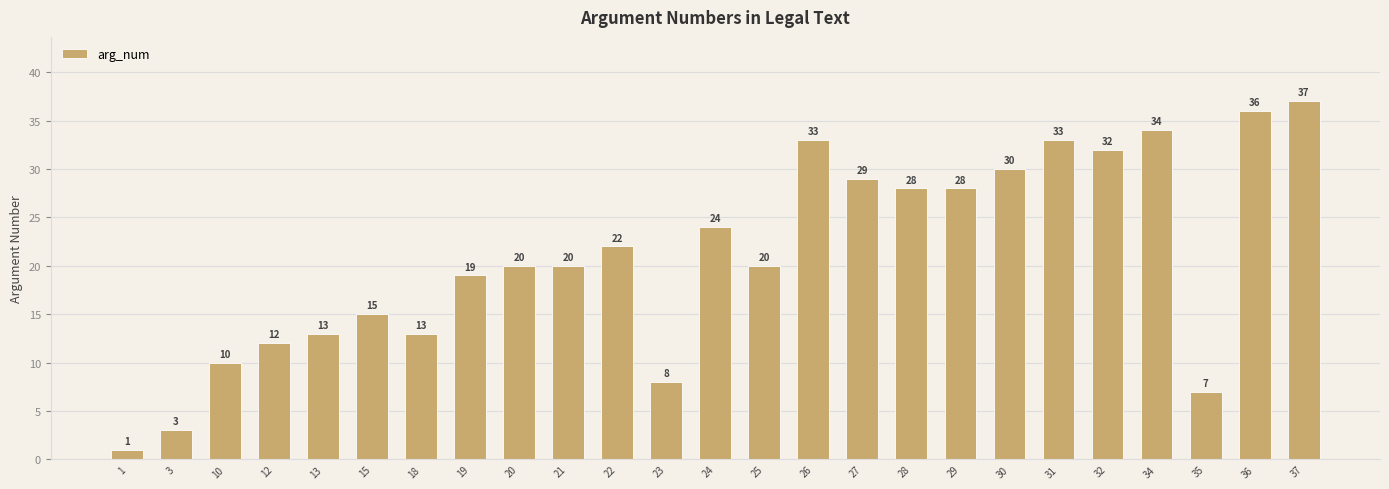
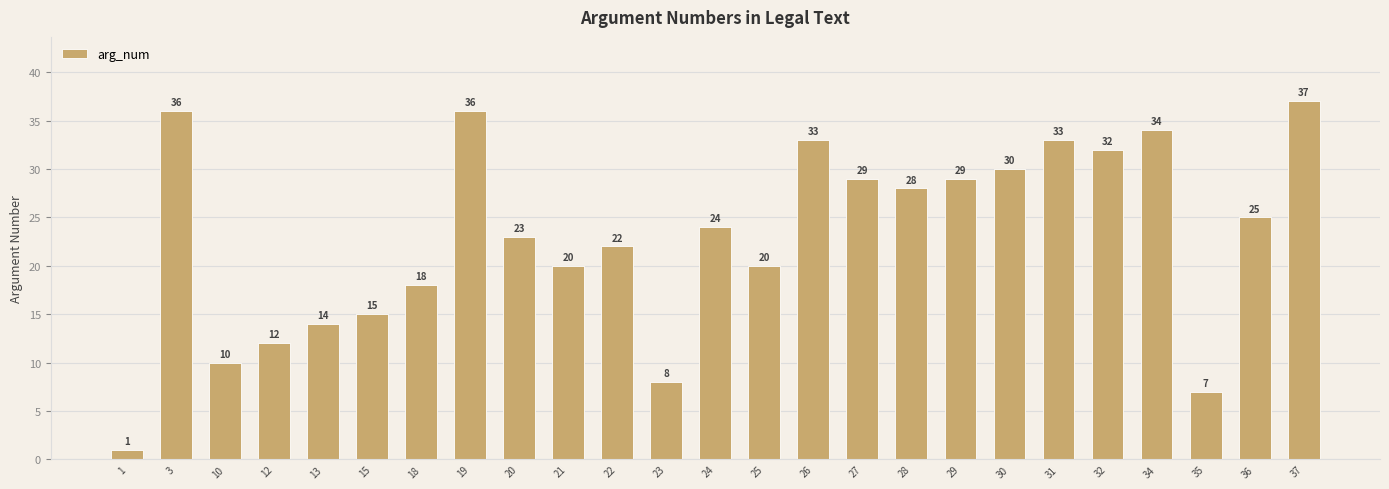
  {
    "1": 1,
-   "3": 3,
+   "3": 36,
    "10": 10,
    "12": 12,
-   "13": 13,
+   "13": 14,
    "15": 15,
-   "18": 13,
-   "19": 19,
-   "20": 20,
+   "18": 18,
+   "19": 36,
+   "20": 23,
    "21": 20,
    "22": 22,
    "23": 8,
    "24": 24,
    "25": 20,
    "26": 33,
    "27": 29,
    "28": 28,
-   "29": 28,
+   "29": 29,
    "30": 30,
    "31": 33,
    "32": 32,
    "34": 34,
    "35": 7,
-   "36": 36,
+   "36": 25,
    "37": 37
  }
